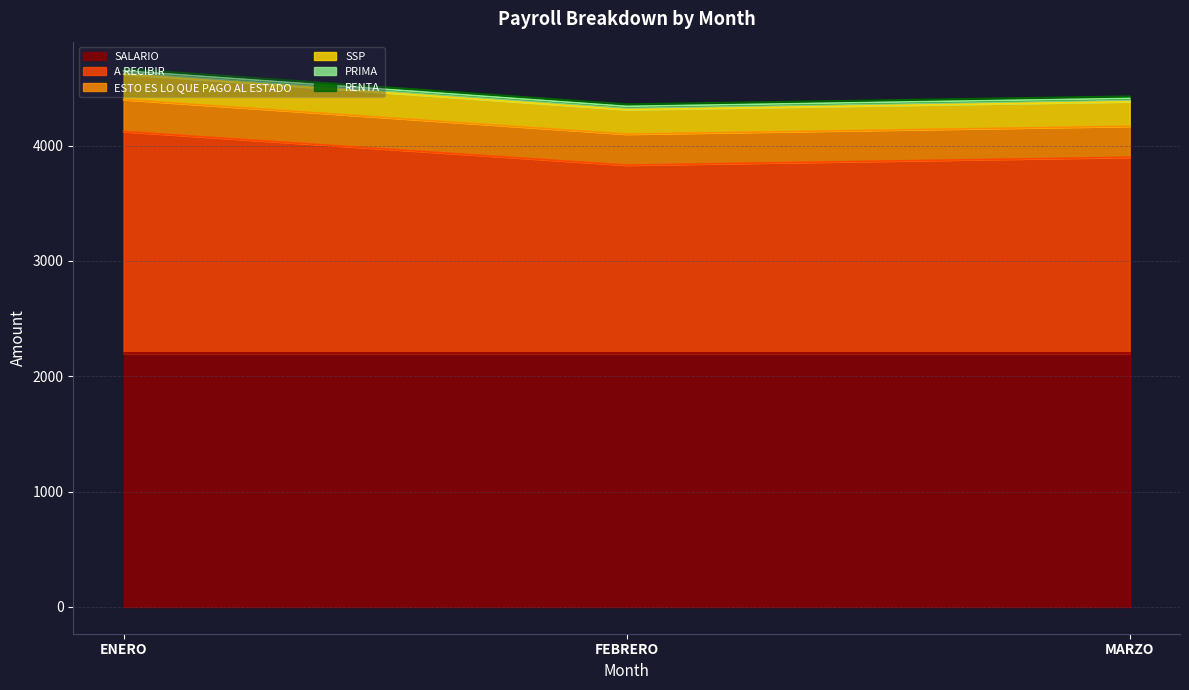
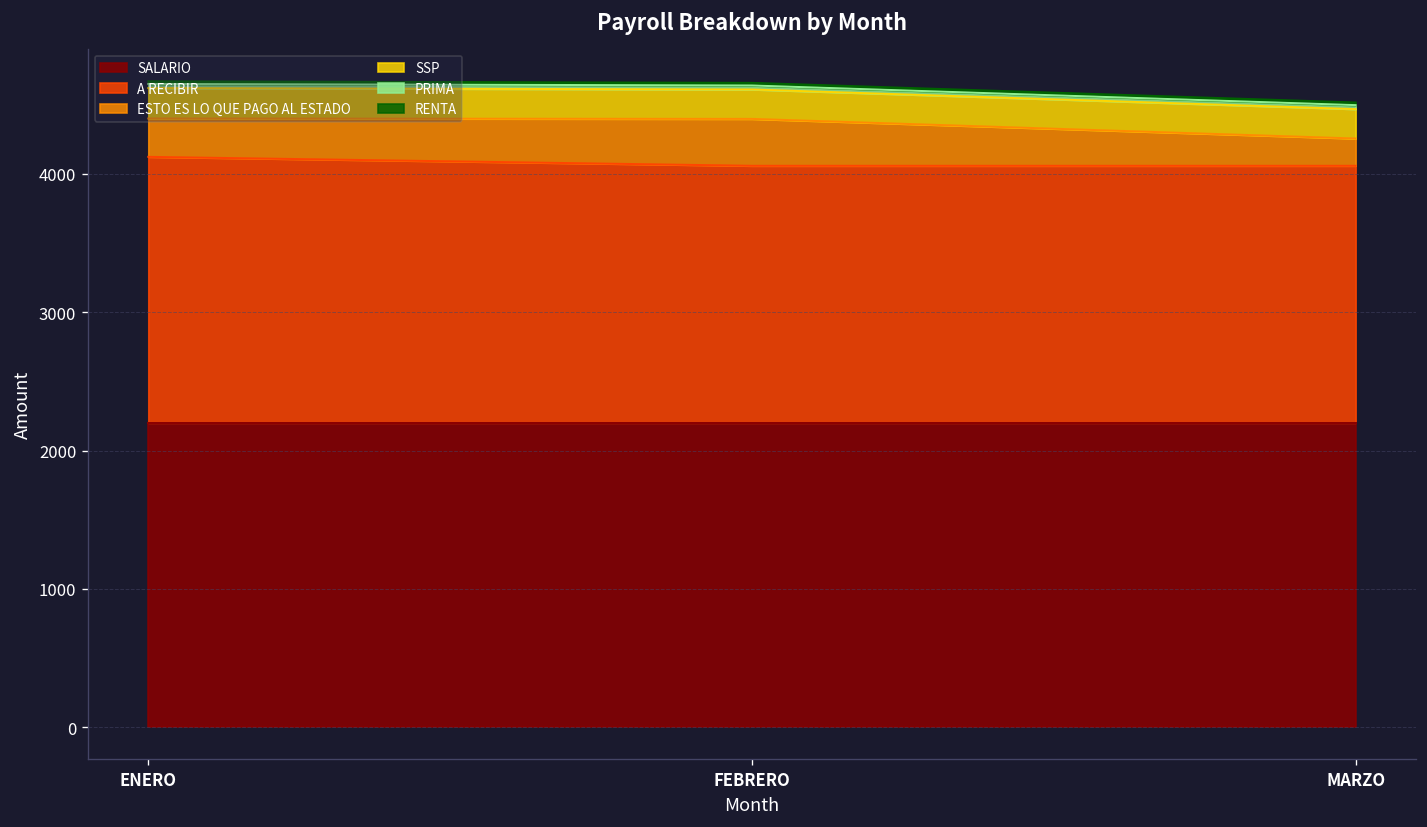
  {
    "SALARIO": {
      "ENERO": 2200,
      "FEBRERO": 2200,
      "MARZO": 2200
    },
    "A RECIBIR": {
      "ENERO": 1920,
-     "FEBRERO": 1630,
-     "MARZO": 1700
+     "FEBRERO": 1860,
+     "MARZO": 1860
    },
    "ESTO ES LO QUE PAGO AL ESTADO": {
      "ENERO": 280,
-     "FEBRERO": 270,
-     "MARZO": 270
+     "FEBRERO": 340,
+     "MARZO": 200
    },
    "SSP": {
      "FEBRERO": 210,
      "MARZO": 210
    }
  }
